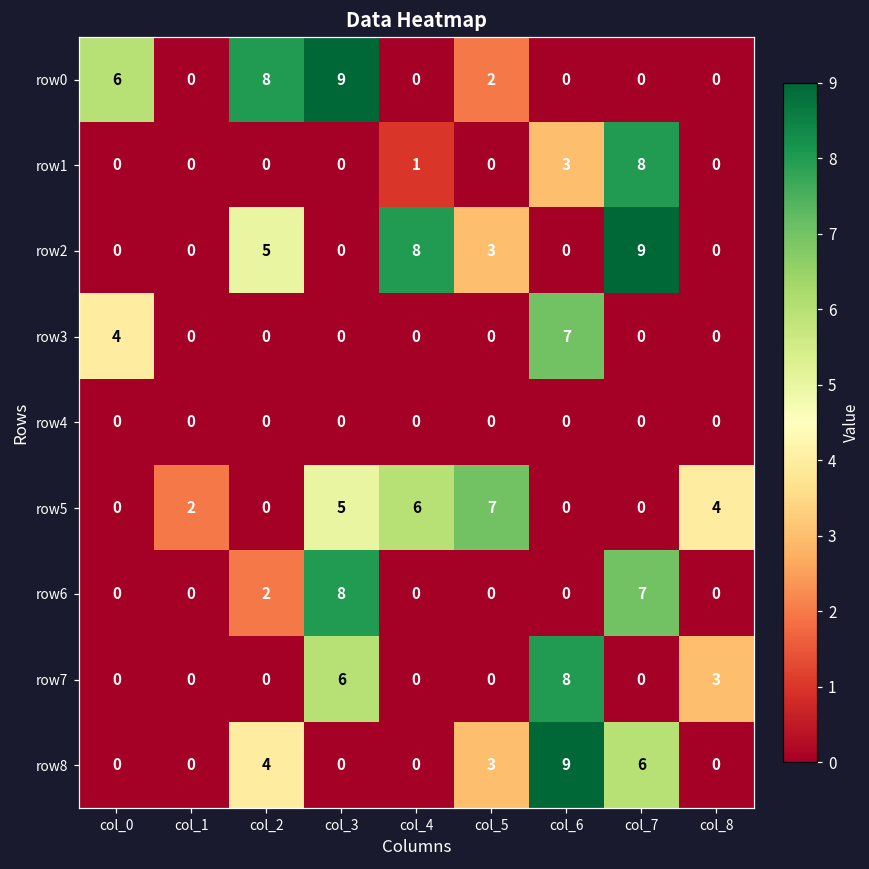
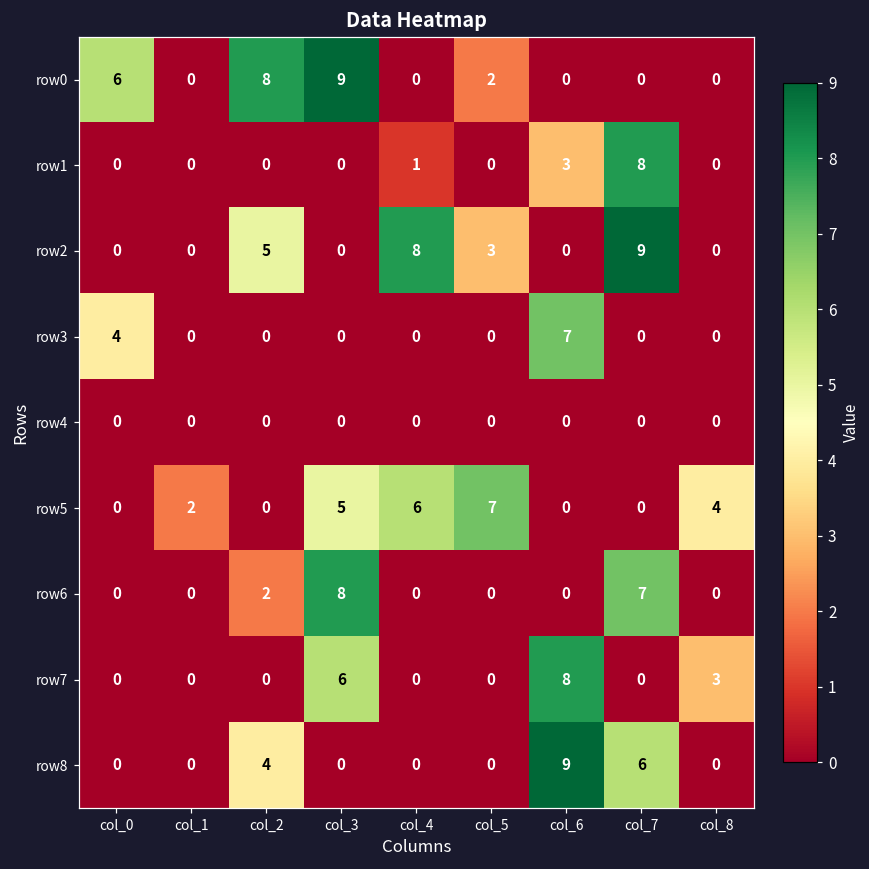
  {
    "row0": {
      "col_0": 6,
      "col_1": 0,
      "col_2": 8,
      "col_3": 9,
      "col_4": 0,
      "col_5": 2,
      "col_6": 0,
      "col_7": 0,
      "col_8": 0
    },
    "row1": {
      "col_0": 0,
      "col_1": 0,
      "col_2": 0,
      "col_3": 0,
      "col_4": 1,
      "col_5": 0,
      "col_6": 3,
      "col_7": 8,
      "col_8": 0
    },
    "row2": {
      "col_0": 0,
      "col_1": 0,
      "col_2": 5,
      "col_3": 0,
      "col_4": 8,
      "col_5": 3,
      "col_6": 0,
      "col_7": 9,
      "col_8": 0
    },
    "row3": {
      "col_0": 4,
      "col_1": 0,
      "col_2": 0,
      "col_3": 0,
      "col_4": 0,
      "col_5": 0,
      "col_6": 7,
      "col_7": 0,
      "col_8": 0
    },
    "row4": {
      "col_0": 0,
      "col_1": 0,
      "col_2": 0,
      "col_3": 0,
      "col_4": 0,
      "col_5": 0,
      "col_6": 0,
      "col_7": 0,
      "col_8": 0
    },
    "row5": {
      "col_0": 0,
      "col_1": 2,
      "col_2": 0,
      "col_3": 5,
      "col_4": 6,
      "col_5": 7,
      "col_6": 0,
      "col_7": 0,
      "col_8": 4
    },
    "row6": {
      "col_0": 0,
      "col_1": 0,
      "col_2": 2,
      "col_3": 8,
      "col_4": 0,
      "col_5": 0,
      "col_6": 0,
      "col_7": 7,
      "col_8": 0
    },
    "row7": {
      "col_0": 0,
      "col_1": 0,
      "col_2": 0,
      "col_3": 6,
      "col_4": 0,
      "col_5": 0,
      "col_6": 8,
      "col_7": 0,
      "col_8": 3
    },
    "row8": {
      "col_0": 0,
      "col_1": 0,
      "col_2": 4,
      "col_3": 0,
      "col_4": 0,
-     "col_5": 3,
+     "col_5": 0,
      "col_6": 9,
      "col_7": 6,
      "col_8": 0
    }
  }
